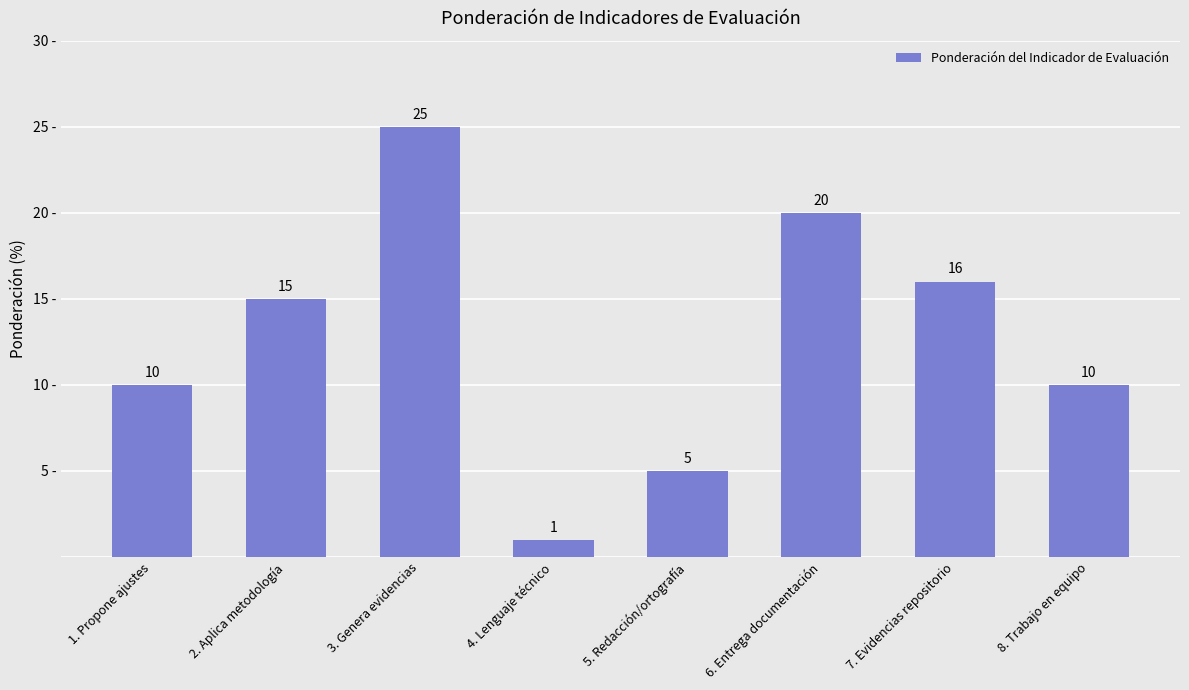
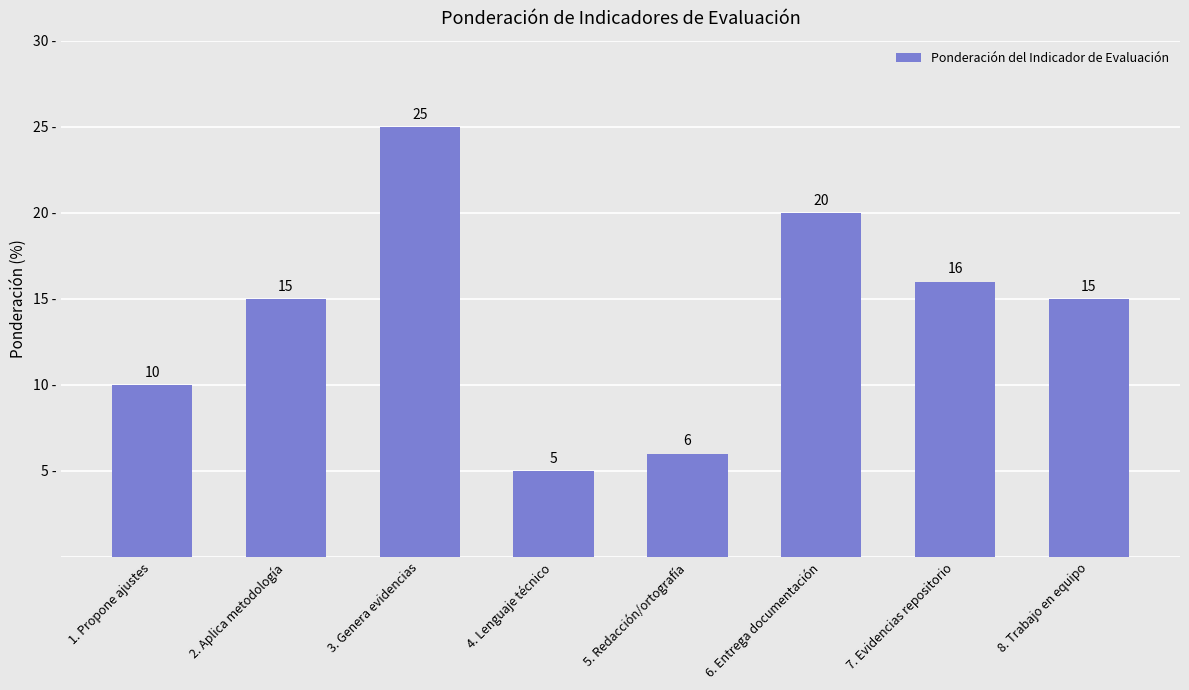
  {
    "1. Propone ajustes": 10,
    "2. Aplica metodología": 15,
    "3. Genera evidencias": 25,
-   "4. Lenguaje técnico": 1,
-   "5. Redacción/ortografía": 5,
+   "4. Lenguaje técnico": 5,
+   "5. Redacción/ortografía": 6,
    "6. Entrega documentación": 20,
    "7. Evidencias repositorio": 16,
-   "8. Trabajo en equipo": 10
+   "8. Trabajo en equipo": 15
  }
